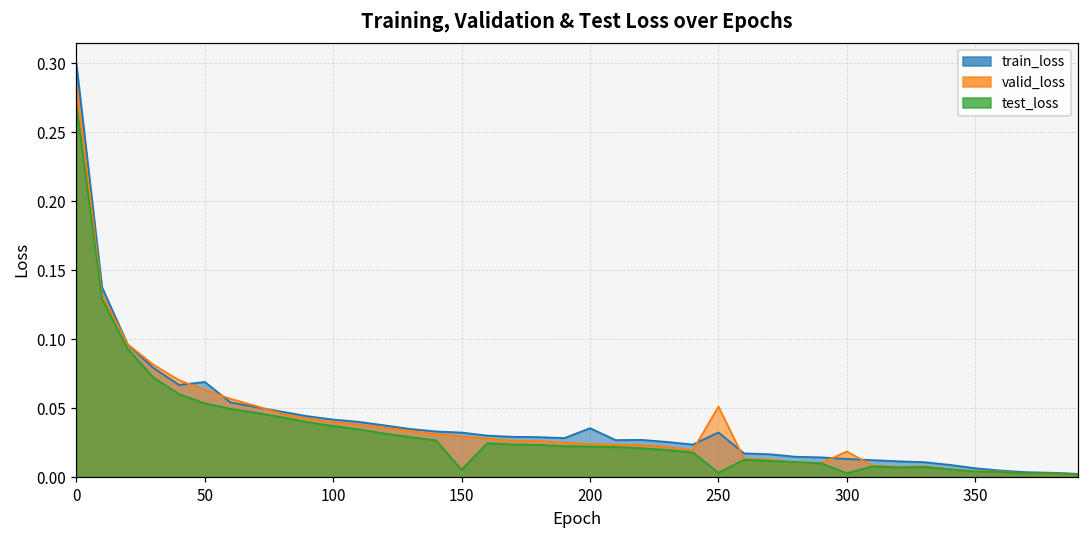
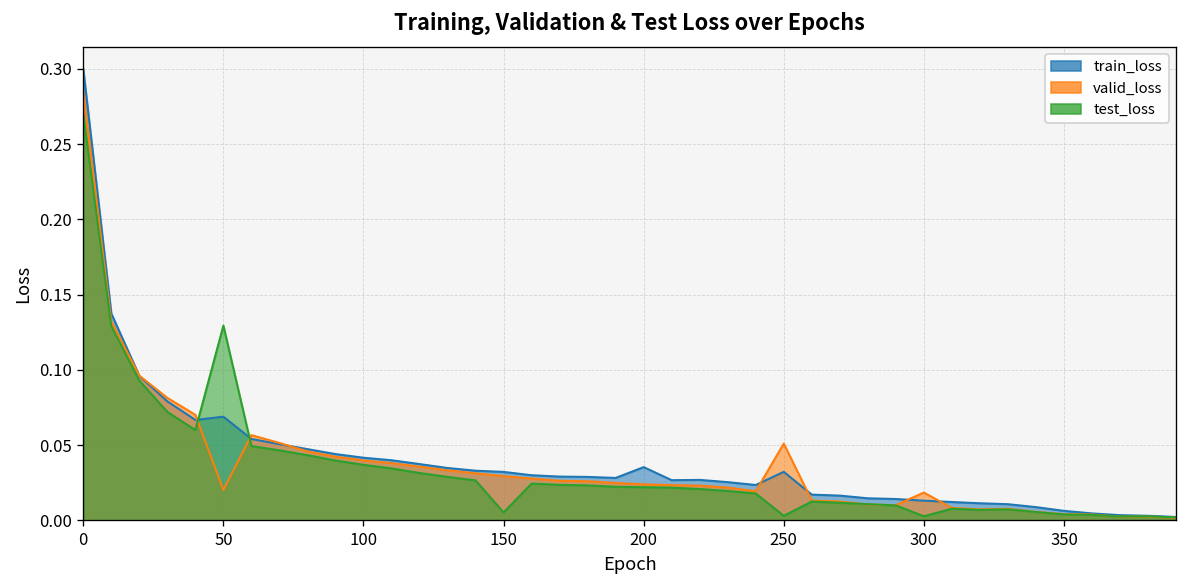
  {
    "train_loss": {
      "0": 0.300,
      "50": 0.069,
      "150": 0.032,
      "200": 0.035,
      "250": 0.032,
      "300": 0.013,
      "350": 0.006
    },
    "valid_loss": {
      "0": 0.285,
-     "50": 0.063,
+     "50": 0.020,
      "150": 0.029,
      "250": 0.051,
      "300": 0.019
    },
    "test_loss": {
      "0": 0.269,
-     "50": 0.053,
+     "50": 0.129,
      "100": 0.037,
      "150": 0.005,
      "250": 0.003,
      "300": 0.003
    }
  }
